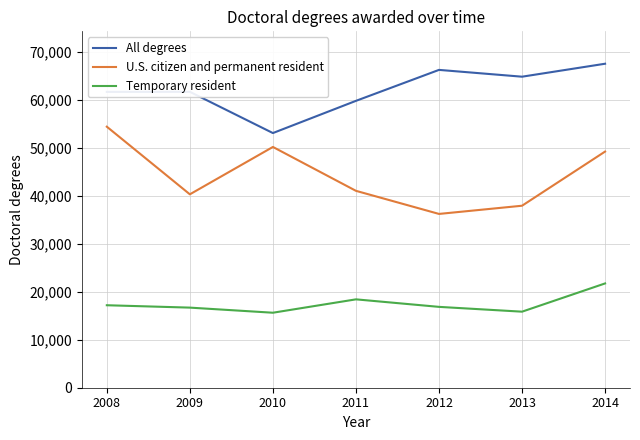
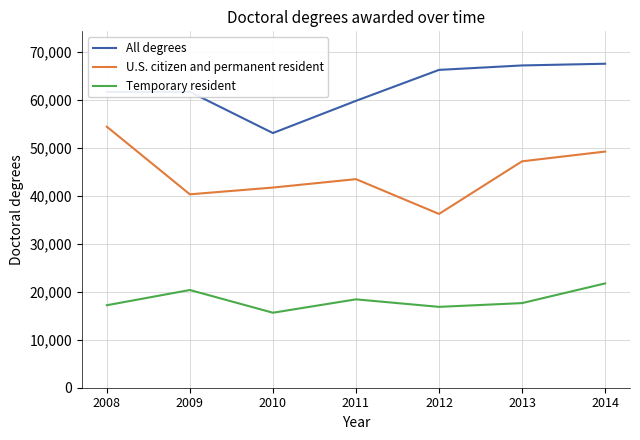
  {
    "All degrees": {
      "2010": "53,000",
      "2011": "60,000",
      "2012": "66,000",
-     "2013": "65,000",
+     "2013": "67,000",
      "2014": "68,000"
    },
    "U.S. citizen and permanent resident": {
      "2008": "54,000",
      "2009": "40,000",
-     "2010": "50,000",
-     "2011": "41,000",
+     "2010": "42,000",
+     "2011": "44,000",
      "2012": "36,000",
-     "2013": "38,000",
+     "2013": "47,000",
      "2014": "49,000"
    },
    "Temporary resident": {
      "2008": "17,000",
-     "2009": "17,000",
+     "2009": "20,000",
      "2010": "16,000",
      "2011": "18,000",
      "2012": "17,000",
-     "2013": "16,000",
+     "2013": "18,000",
      "2014": "22,000"
    }
  }
